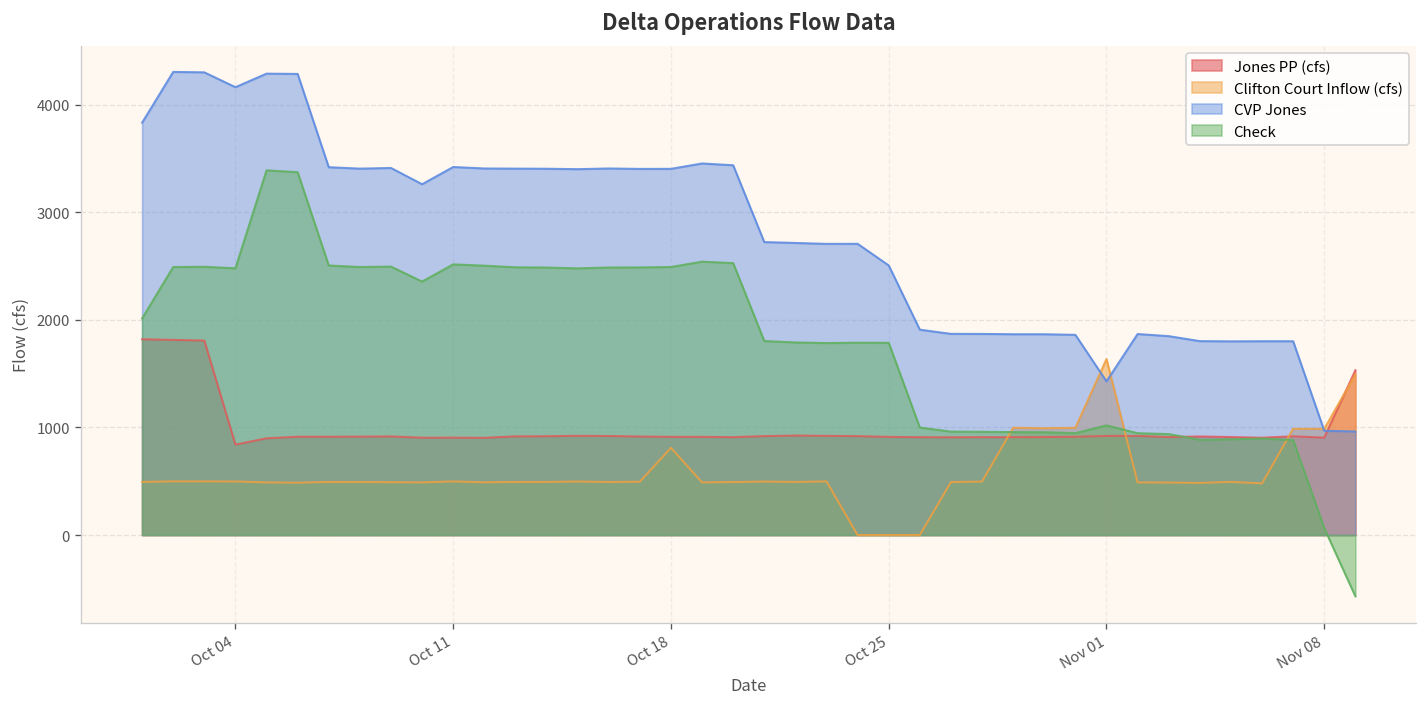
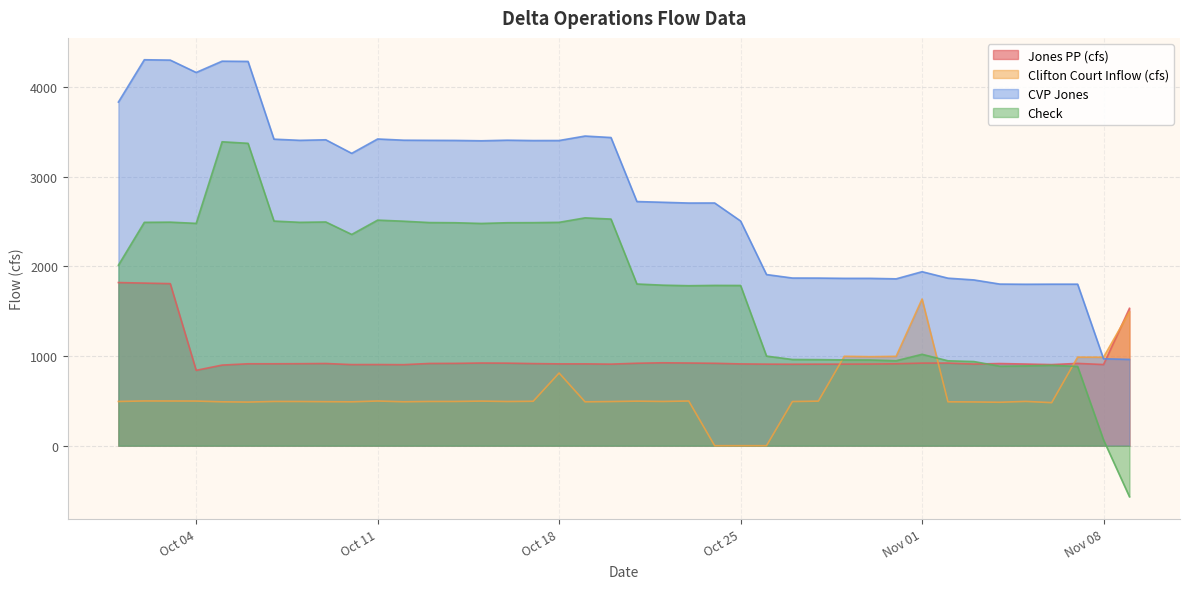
  {
    "Jones PP (cfs)": {
      "Oct 04": 800,
      "Oct 11": 900,
      "Oct 18": 900,
      "Oct 25": 900,
      "Nov 01": 900,
      "Nov 08": 900
    },
    "Clifton Court Inflow (cfs)": {
      "Oct 04": 500,
      "Oct 11": 500,
      "Oct 18": 800,
      "Oct 25": 0,
      "Nov 01": 1600
    },
    "CVP Jones": {
      "Oct 04": 4200,
      "Oct 11": 3400,
      "Oct 18": 3400,
      "Oct 25": 2500,
-     "Nov 01": 1400
+     "Nov 01": 1900
    }
  }
